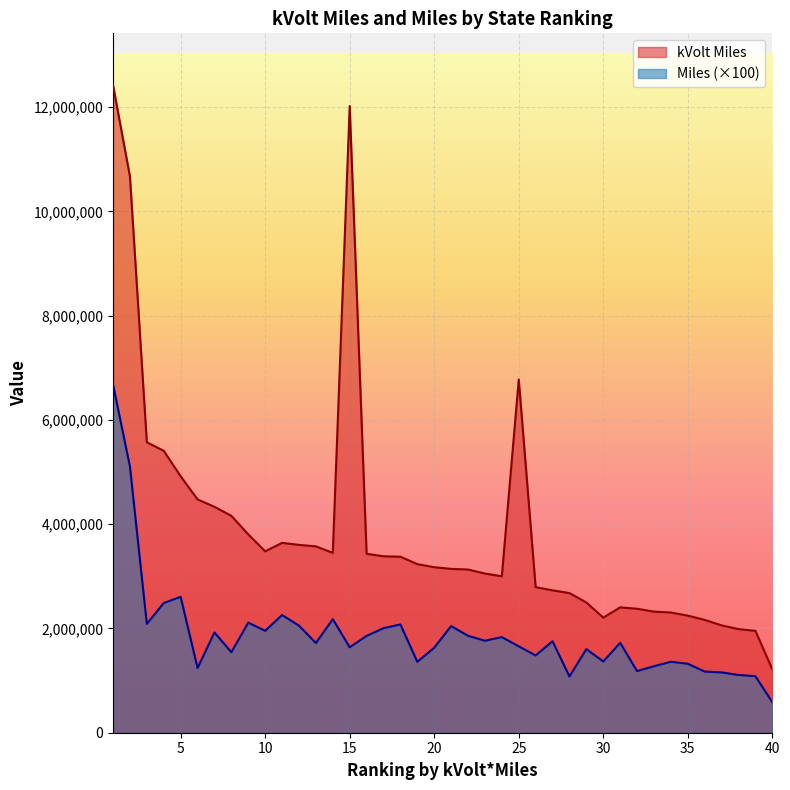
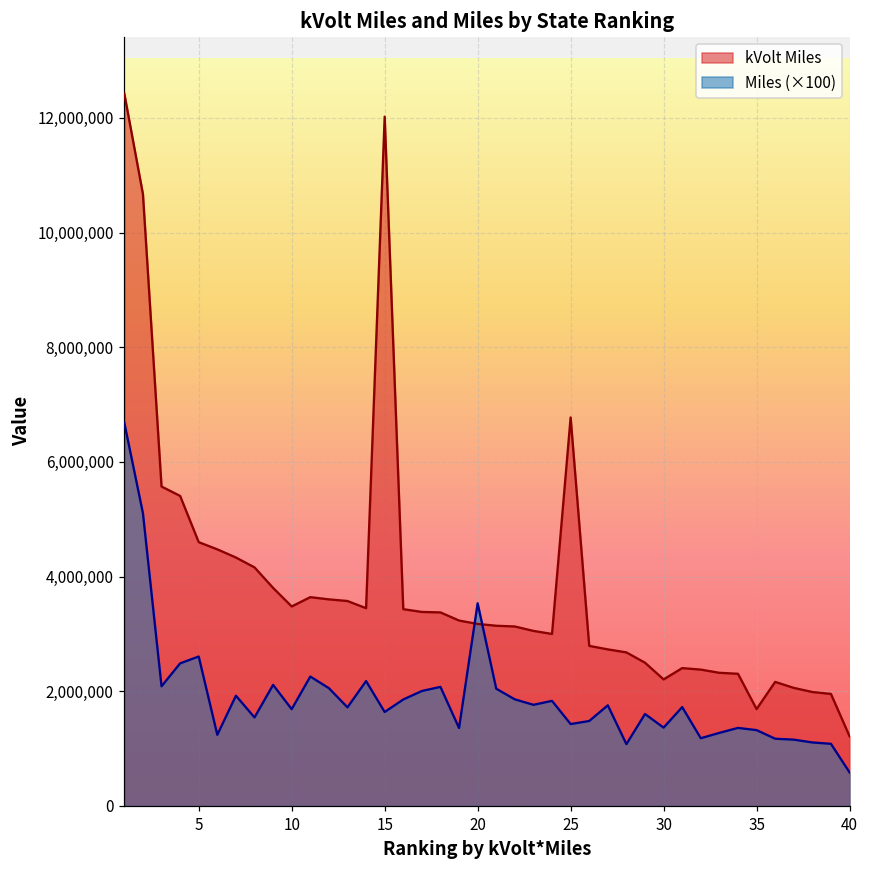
  {
    "kVolt Miles": {
-     "5": "4,900,000",
+     "5": "4,600,000",
      "10": "3,500,000",
      "15": "12,000,000",
      "20": "3,200,000",
      "25": "6,800,000",
      "30": "2,200,000",
-     "35": "2,200,000",
+     "35": "1,700,000",
      "40": "1,200,000"
    },
    "Miles (×100)": {
      "5": "2,600,000",
-     "10": "2,000,000",
+     "10": "1,700,000",
      "15": "1,600,000",
-     "20": "1,600,000",
-     "25": "1,700,000",
+     "20": "3,500,000",
+     "25": "1,400,000",
      "30": "1,400,000",
      "35": "1,300,000",
      "40": "600,000"
    }
  }
